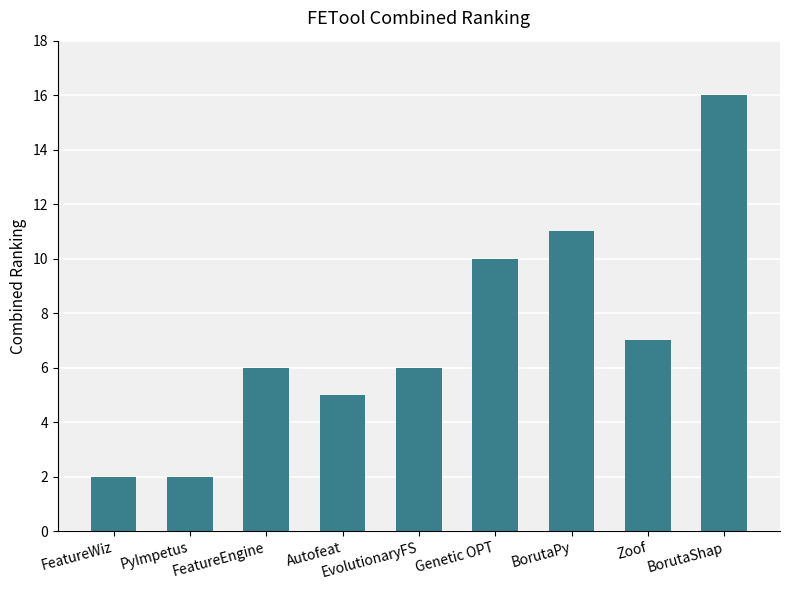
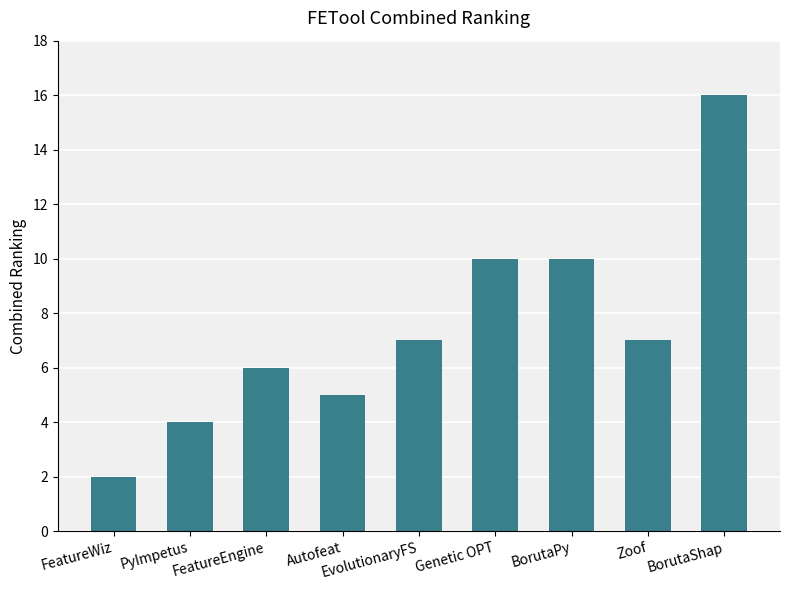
  {
    "FeatureWiz": 2,
-   "PyImpetus": 2,
+   "PyImpetus": 4,
    "FeatureEngine": 6,
    "Autofeat": 5,
-   "EvolutionaryFS": 6,
+   "EvolutionaryFS": 7,
    "Genetic OPT": 10,
-   "BorutaPy": 11,
+   "BorutaPy": 10,
    "Zoof": 7,
    "BorutaShap": 16
  }
